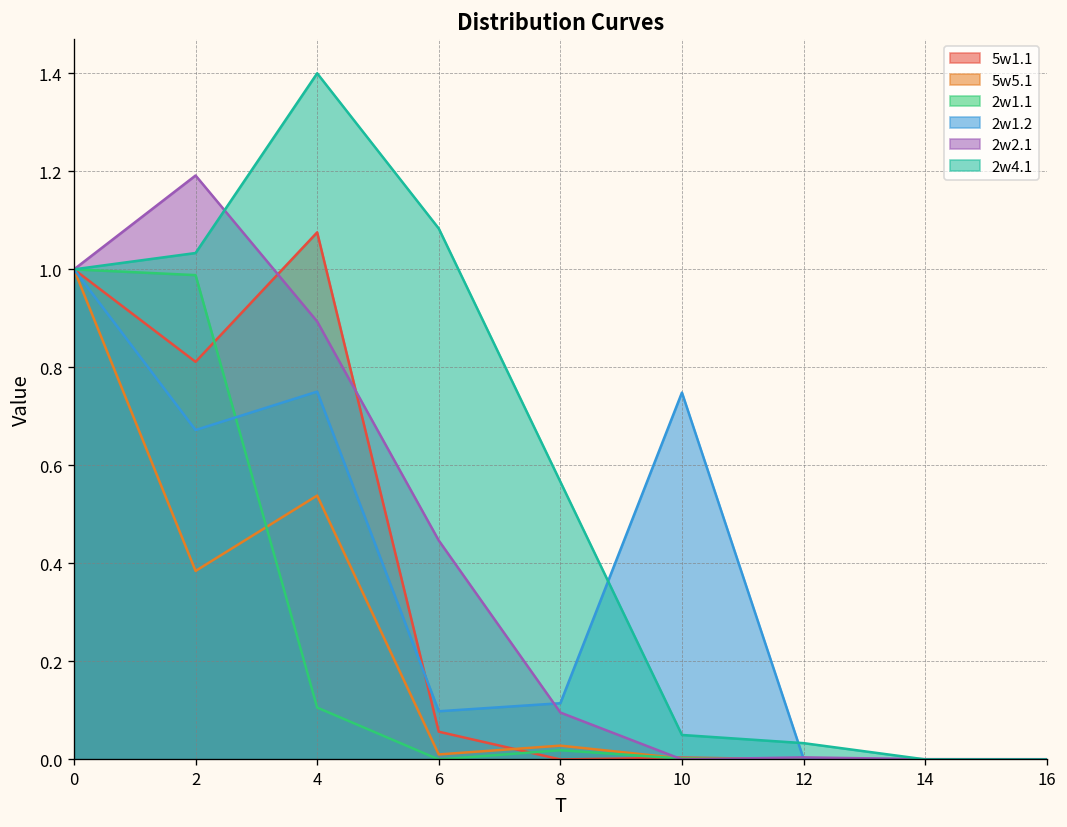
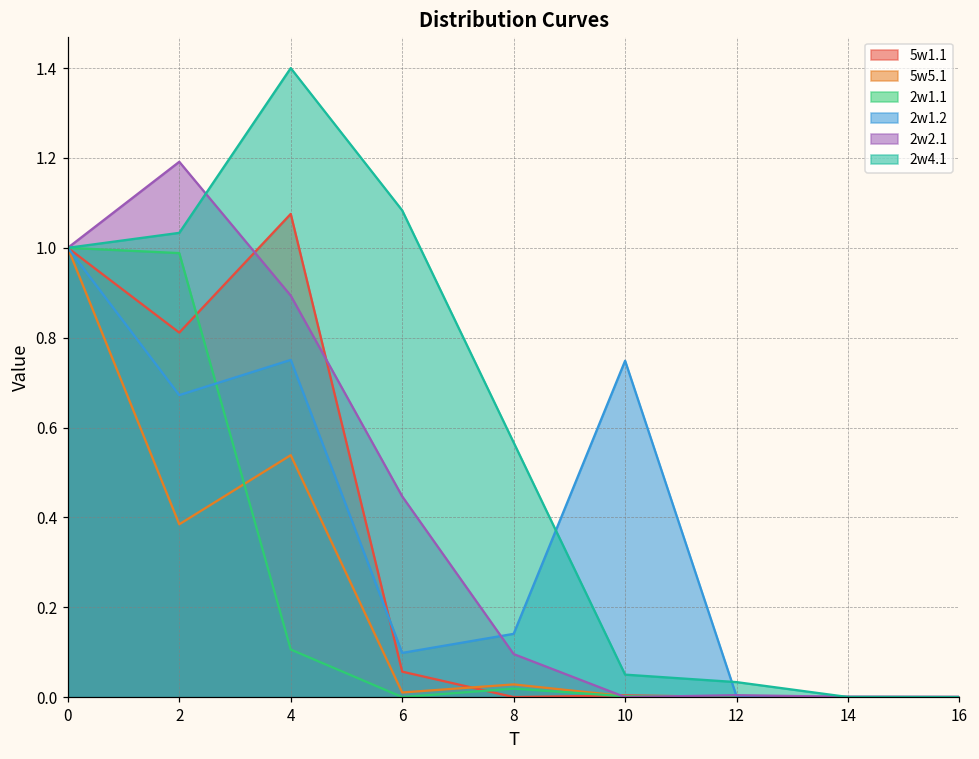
  {
    "2w1.2": {
      "2": 0.67,
      "4": 0.75,
      "6": 0.10,
-     "8": 0.11,
+     "8": 0.14,
      "10": 0.75
    },
    "2w2.1": {
      "2": 1.19,
      "4": 0.89,
      "6": 0.45,
      "8": 0.10
    }
  }
